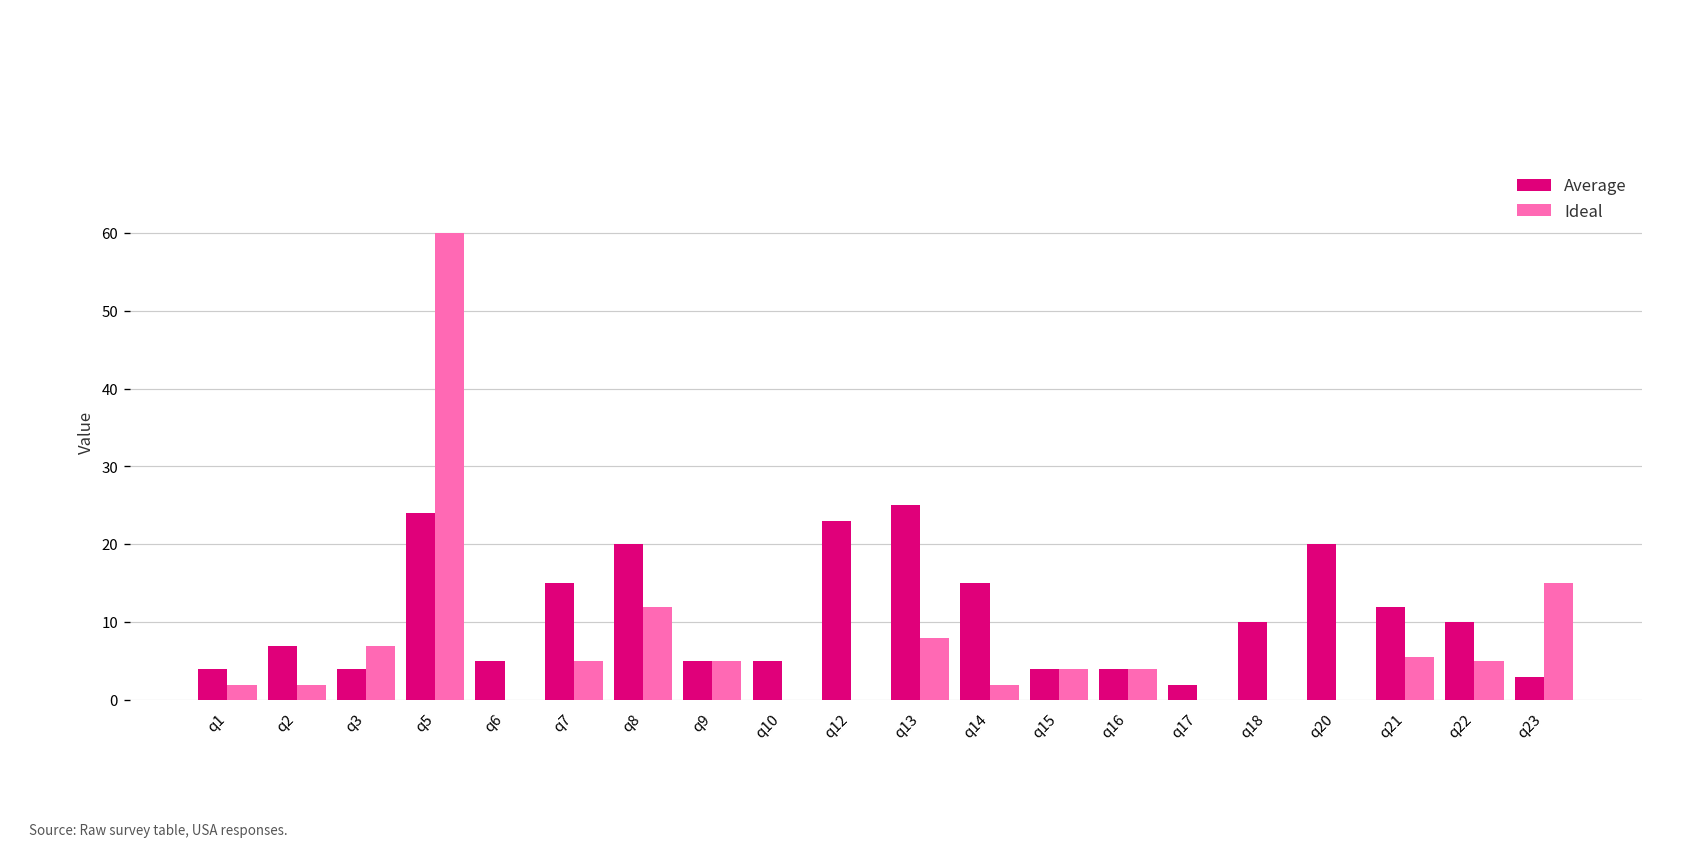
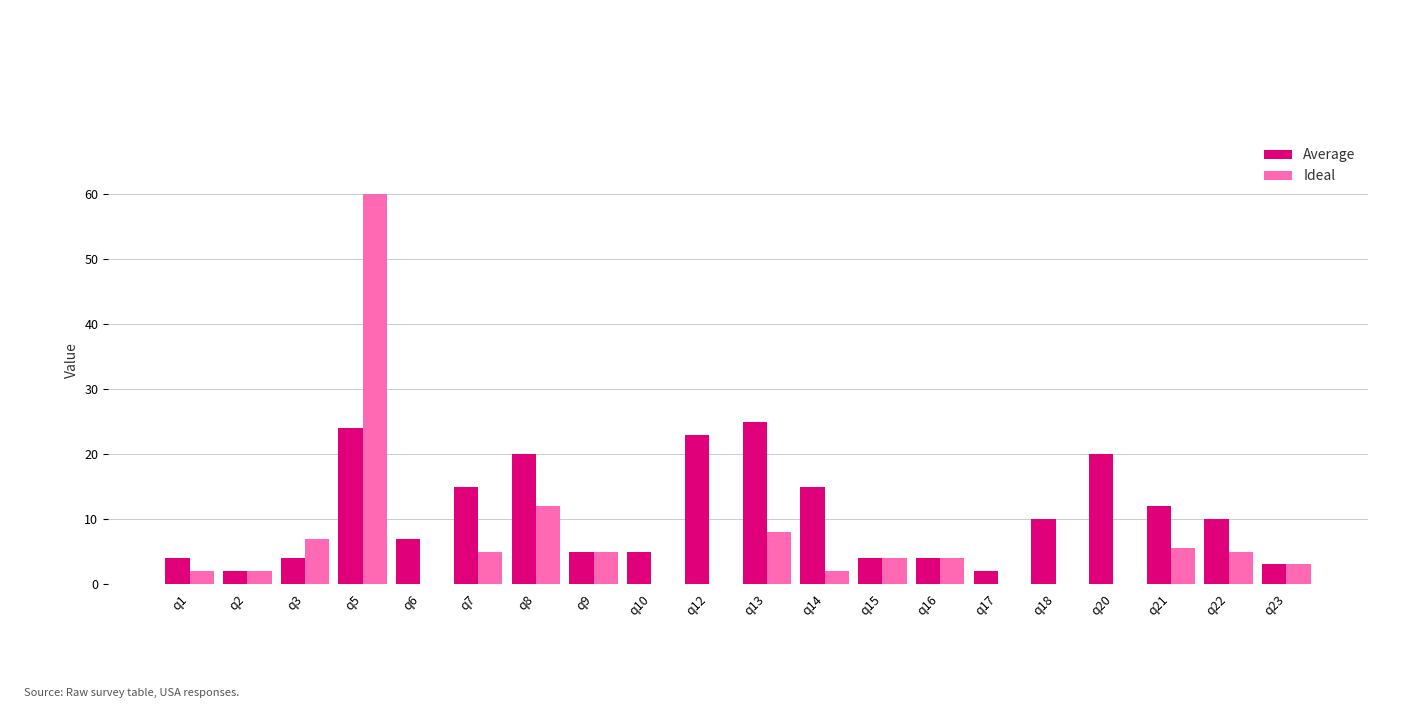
  {
    "Average": {
      "q1": 4,
-     "q2": 7,
+     "q2": 2,
      "q3": 4,
      "q5": 24,
-     "q6": 5,
+     "q6": 7,
      "q7": 15,
      "q8": 20,
      "q9": 5,
      "q10": 5,
      "q12": 23,
      "q13": 25,
      "q14": 15,
      "q15": 4,
      "q16": 4,
      "q17": 2,
      "q18": 10,
      "q20": 20,
      "q21": 12,
      "q22": 10,
      "q23": 3
    },
    "Ideal": {
      "q1": 2,
      "q2": 2,
      "q3": 7,
      "q5": 60,
      "q6": 0,
      "q7": 5,
      "q8": 12,
      "q9": 5,
      "q10": 0,
      "q12": 0,
      "q13": 8,
      "q14": 2,
      "q15": 4,
      "q16": 4,
      "q17": 0,
      "q18": 0,
      "q20": 0,
      "q21": 6,
      "q22": 5,
-     "q23": 15
+     "q23": 3
    }
  }
